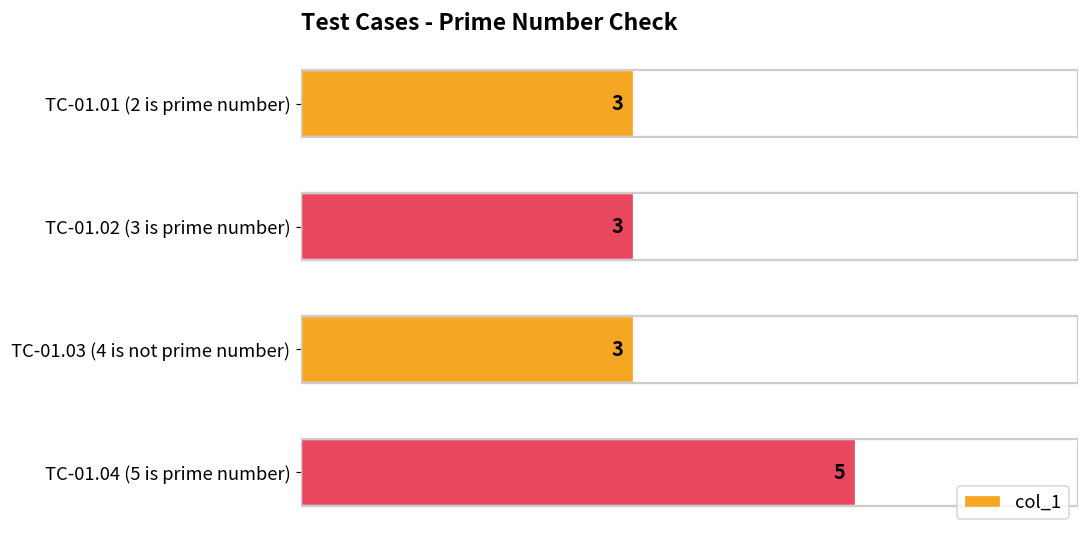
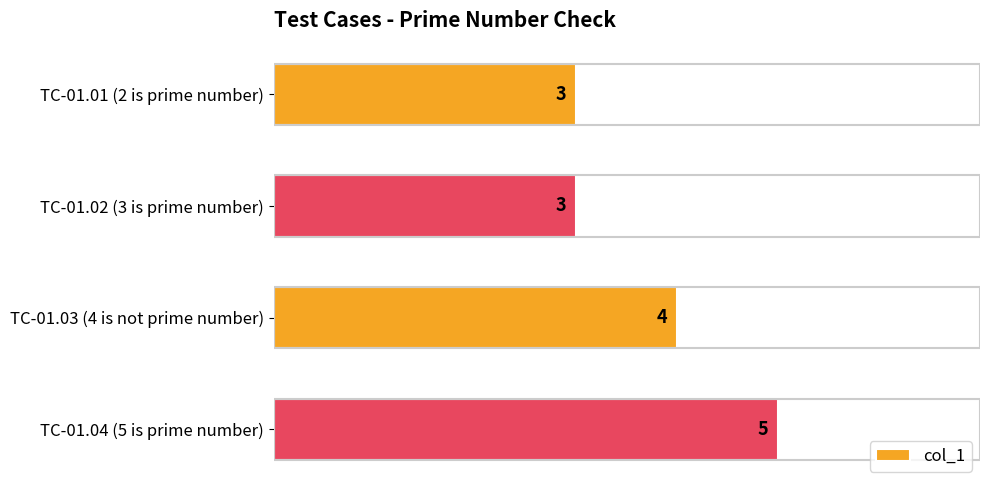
  {
    "TC-01.01 (2 is prime number)": 3,
    "TC-01.02 (3 is prime number)": 3,
-   "TC-01.03 (4 is not prime number)": 3,
+   "TC-01.03 (4 is not prime number)": 4,
    "TC-01.04 (5 is prime number)": 5
  }
